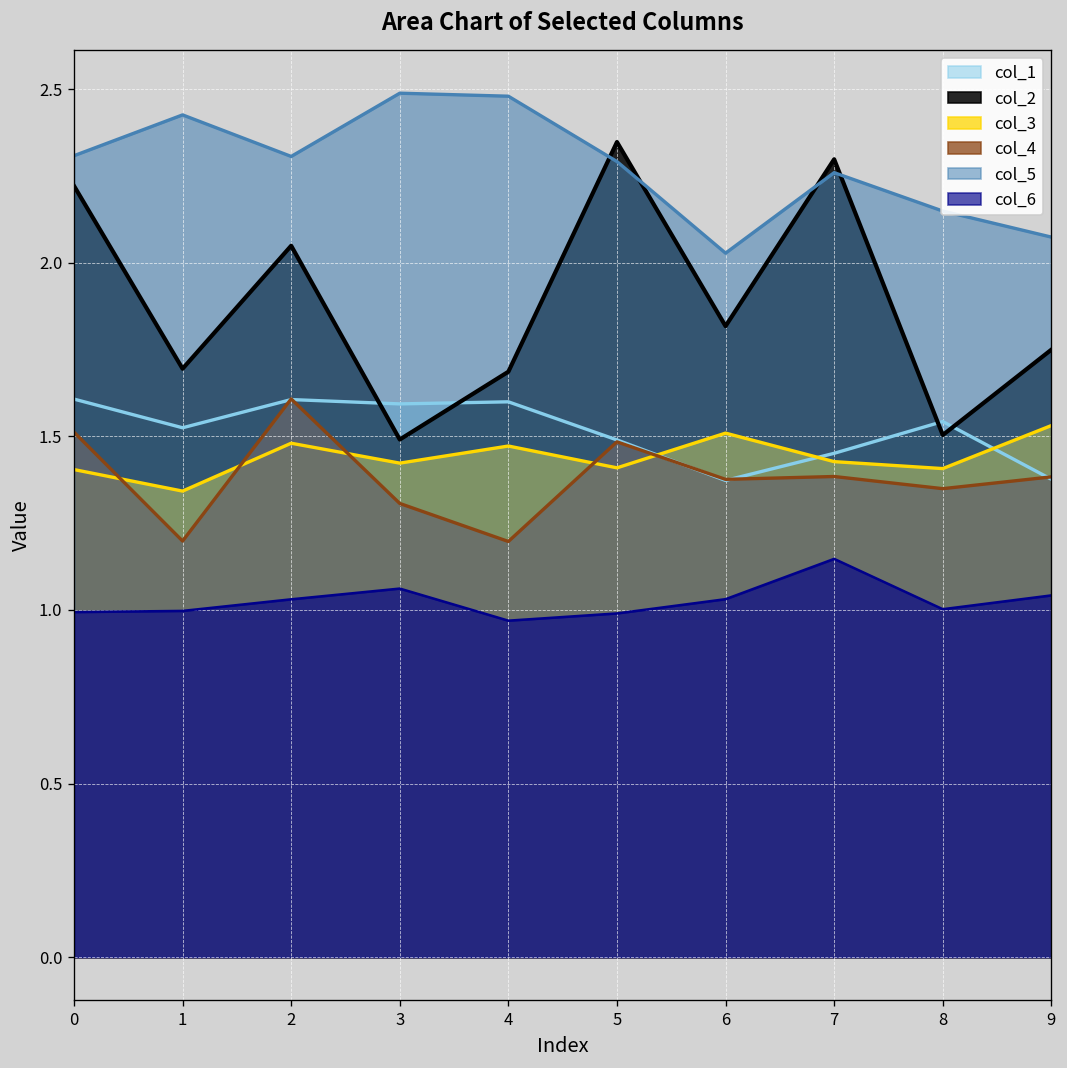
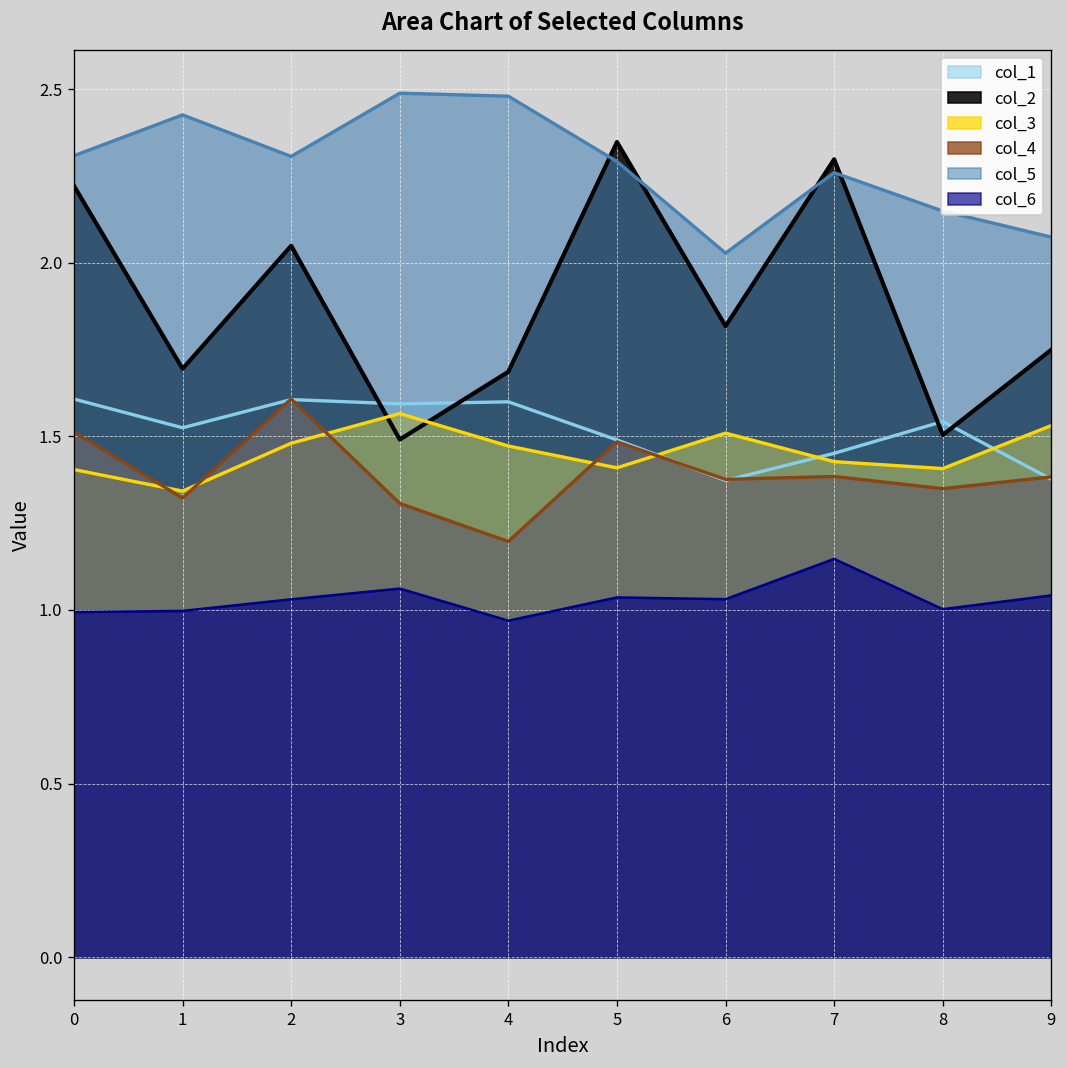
  {
    "col_1": {
      "0": 1.61,
      "1": 1.52,
      "3": 1.59,
      "4": 1.60,
      "7": 1.45,
      "8": 1.54
    },
    "col_2": {
      "0": 2.22,
      "1": 1.69,
      "2": 2.05,
      "3": 1.49,
      "4": 1.69,
      "5": 2.35,
      "6": 1.82,
      "7": 2.30,
      "8": 1.50,
      "9": 1.75
    },
    "col_3": {
      "0": 1.40,
      "1": 1.34,
      "2": 1.48,
-     "3": 1.42,
+     "3": 1.57,
      "4": 1.47,
      "5": 1.41,
      "6": 1.51,
      "7": 1.43,
      "8": 1.41,
      "9": 1.53
    },
    "col_4": {
      "0": 1.51,
-     "1": 1.20,
+     "1": 1.32,
      "3": 1.31,
      "4": 1.20,
      "7": 1.38,
      "8": 1.35
    },
    "col_5": {
      "0": 2.31,
      "1": 2.43,
      "2": 2.31,
      "3": 2.49,
      "4": 2.48,
      "5": 2.29,
      "6": 2.03,
      "7": 2.26,
      "9": 2.07
    },
    "col_6": {
      "0": 0.99,
      "1": 1.00,
      "2": 1.03,
      "3": 1.06,
      "4": 0.97,
-     "5": 0.99,
+     "5": 1.04,
      "6": 1.03,
      "7": 1.15,
      "8": 1.00,
      "9": 1.04
    }
  }
